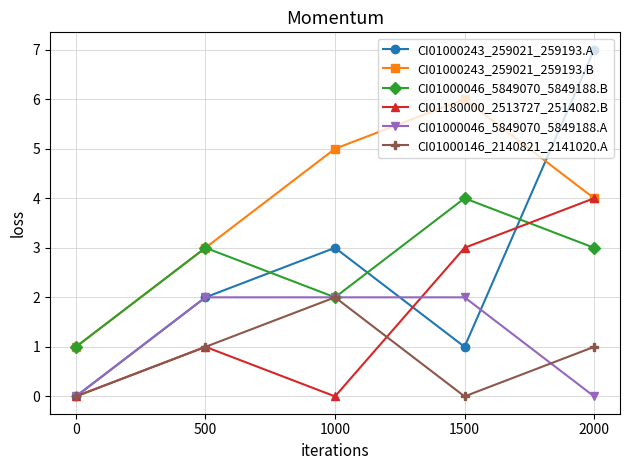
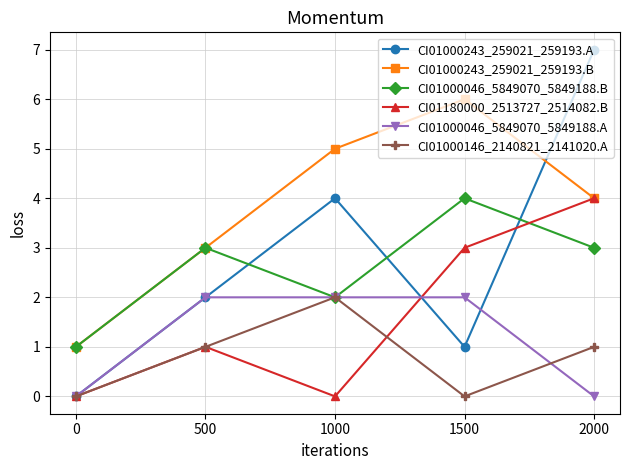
  {
    "CI01000243_259021_259193.A": {
-     "1000": 3,
+     "1000": 4,
      "1500": 1
    },
    "CI01000243_259021_259193.B": {
      "1000": 5
    },
    "CI01000046_5849070_5849188.B": {
      "1500": 4,
      "2000": 3
    },
    "CI01180000_2513727_2514082.B": {
      "1000": 0,
      "1500": 3
    },
    "CI01000046_5849070_5849188.A": {
      "1500": 2,
      "2000": 0
    },
    "CI01000146_2140821_2141020.A": {
      "1500": 0,
      "2000": 1
    }
  }
